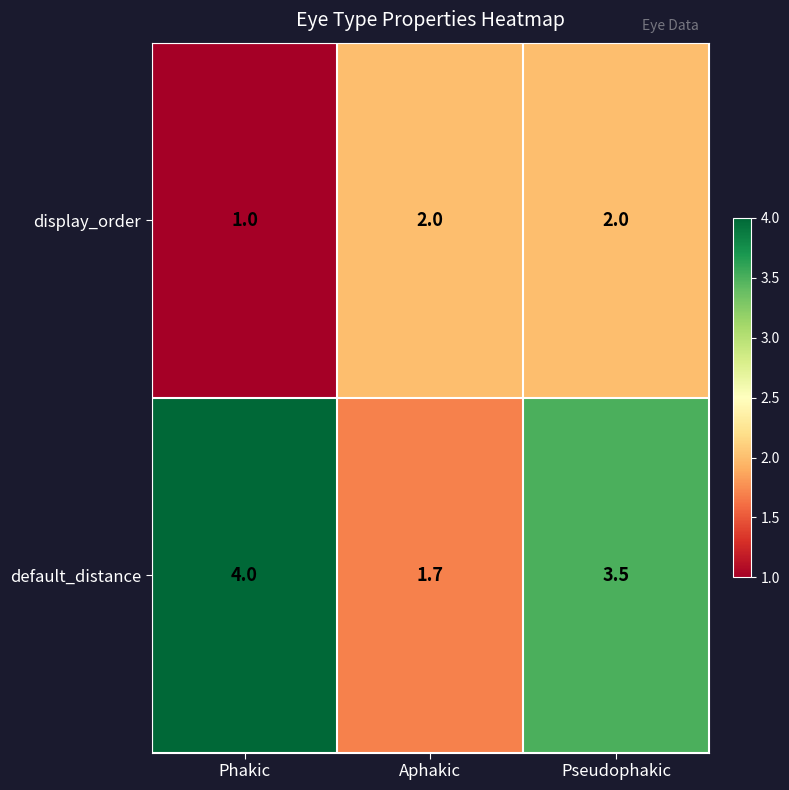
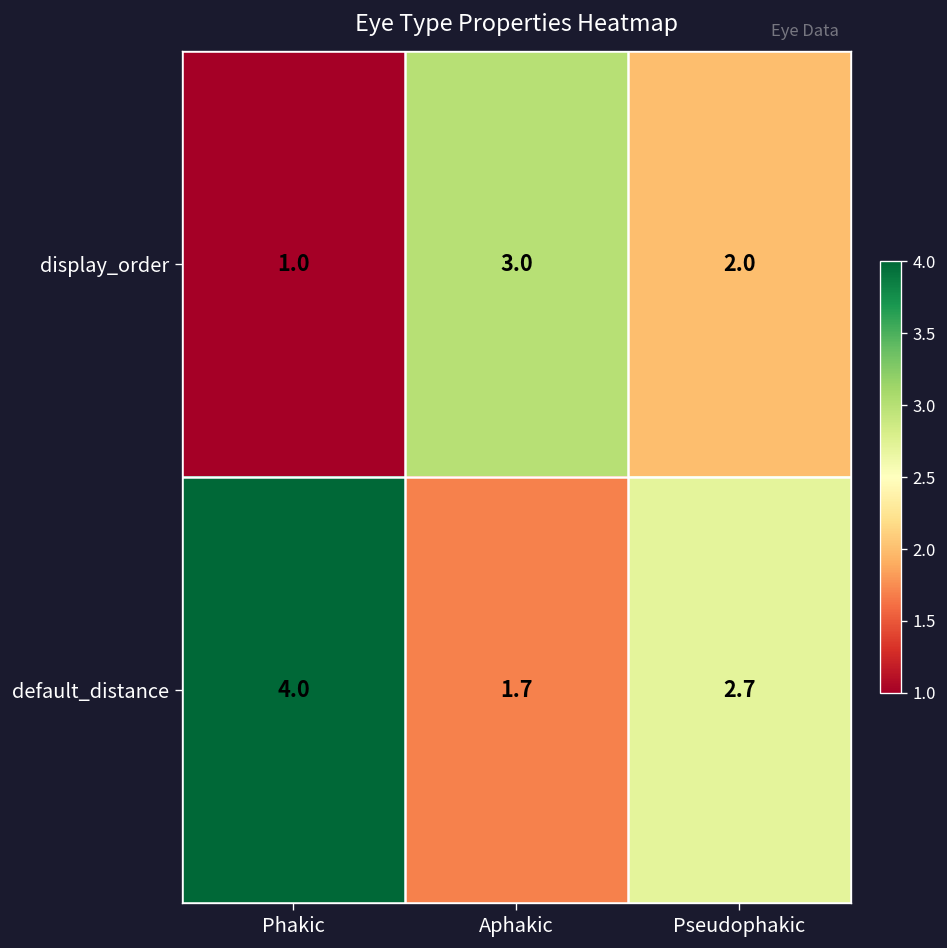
  {
    "display_order": {
      "Phakic": 1.0,
-     "Aphakic": 2.0,
+     "Aphakic": 3.0,
      "Pseudophakic": 2.0
    },
    "default_distance": {
      "Phakic": 4.0,
      "Aphakic": 1.7,
-     "Pseudophakic": 3.5
+     "Pseudophakic": 2.7
    }
  }
